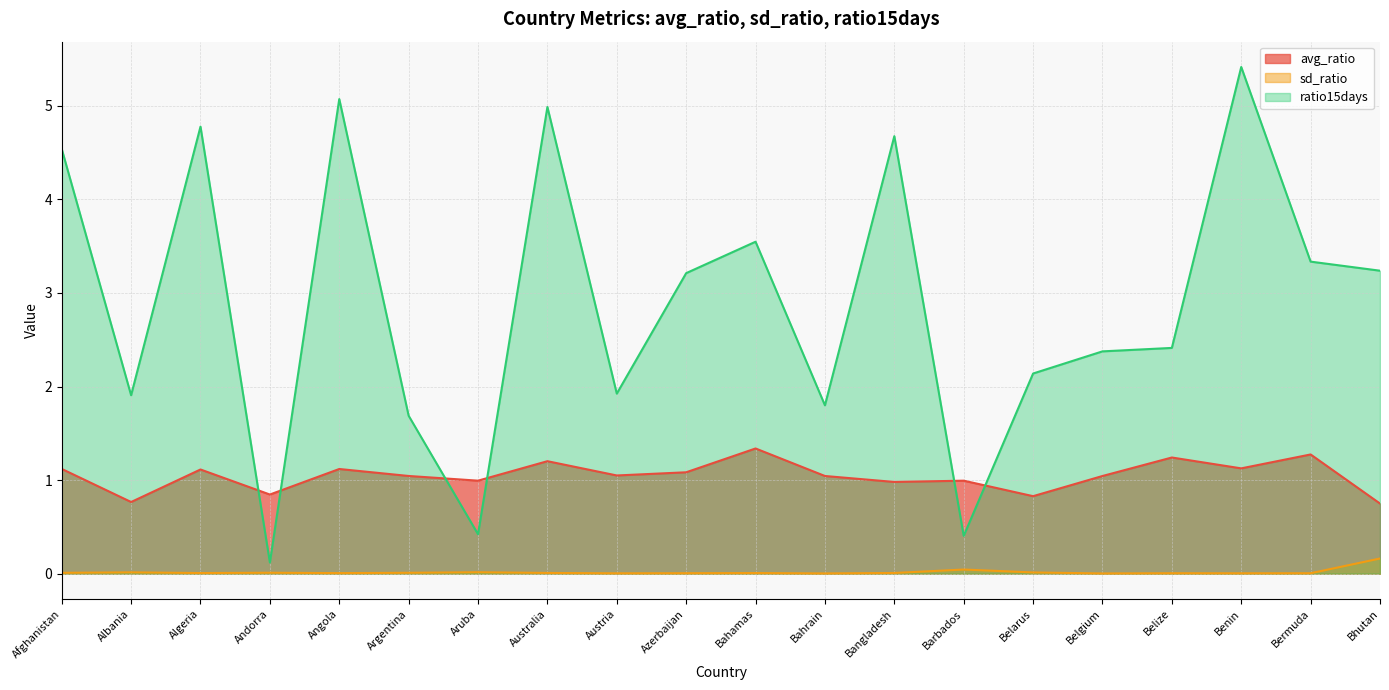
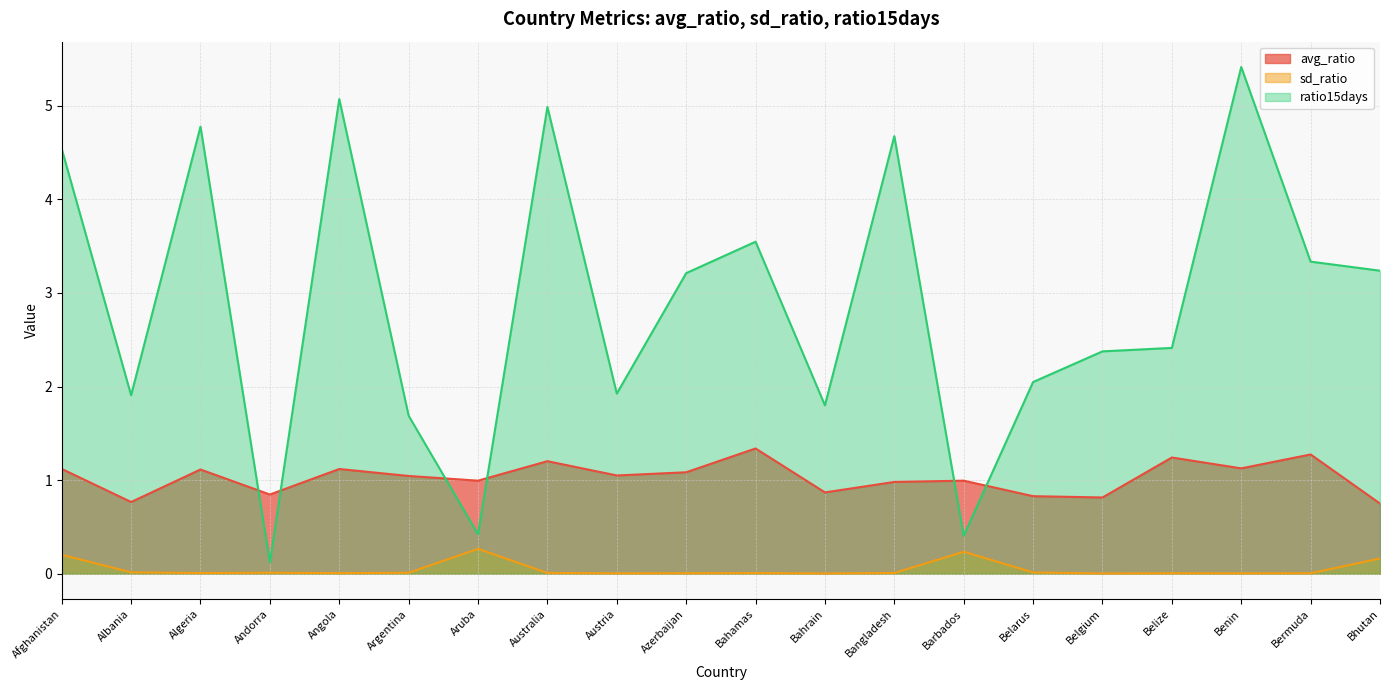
  {
    "avg_ratio": {
      "Afghanistan": 1.1,
      "Albania": 0.8,
      "Algeria": 1.1,
      "Andorra": 0.8,
      "Angola": 1.1,
      "Argentina": 1.0,
      "Aruba": 1.0,
      "Australia": 1.2,
      "Austria": 1.0,
      "Azerbaijan": 1.1,
      "Bahamas": 1.3,
-     "Bahrain": 1.0,
+     "Bahrain": 0.9,
      "Bangladesh": 1.0,
      "Barbados": 1.0,
      "Belarus": 0.8,
-     "Belgium": 1.0,
+     "Belgium": 0.8,
      "Belize": 1.2,
      "Benin": 1.1,
      "Bermuda": 1.3,
      "Bhutan": 0.7
    },
    "sd_ratio": {
-     "Afghanistan": 0.0,
+     "Afghanistan": 0.2,
      "Albania": 0.0,
      "Algeria": 0.0,
      "Andorra": 0.0,
      "Angola": 0.0,
      "Argentina": 0.0,
-     "Aruba": 0.0,
+     "Aruba": 0.3,
      "Australia": 0.0,
      "Austria": 0.0,
      "Azerbaijan": 0.0,
      "Bahamas": 0.0,
      "Bahrain": 0.0,
      "Bangladesh": 0.0,
-     "Barbados": 0.0,
+     "Barbados": 0.2,
      "Belarus": 0.0,
      "Belgium": 0.0,
      "Belize": 0.0,
      "Benin": 0.0,
      "Bermuda": 0.0,
      "Bhutan": 0.2
    },
    "ratio15days": {
      "Afghanistan": 4.5,
      "Albania": 1.9,
      "Algeria": 4.8,
      "Andorra": 0.1,
      "Angola": 5.1,
      "Argentina": 1.7,
      "Aruba": 0.4,
      "Australia": 5.0,
      "Austria": 1.9,
      "Azerbaijan": 3.2,
      "Bahamas": 3.5,
      "Bahrain": 1.8,
      "Bangladesh": 4.7,
      "Barbados": 0.4,
-     "Belarus": 2.1,
+     "Belarus": 2.0,
      "Belgium": 2.4,
      "Belize": 2.4,
      "Benin": 5.4,
      "Bermuda": 3.3,
      "Bhutan": 3.2
    }
  }
